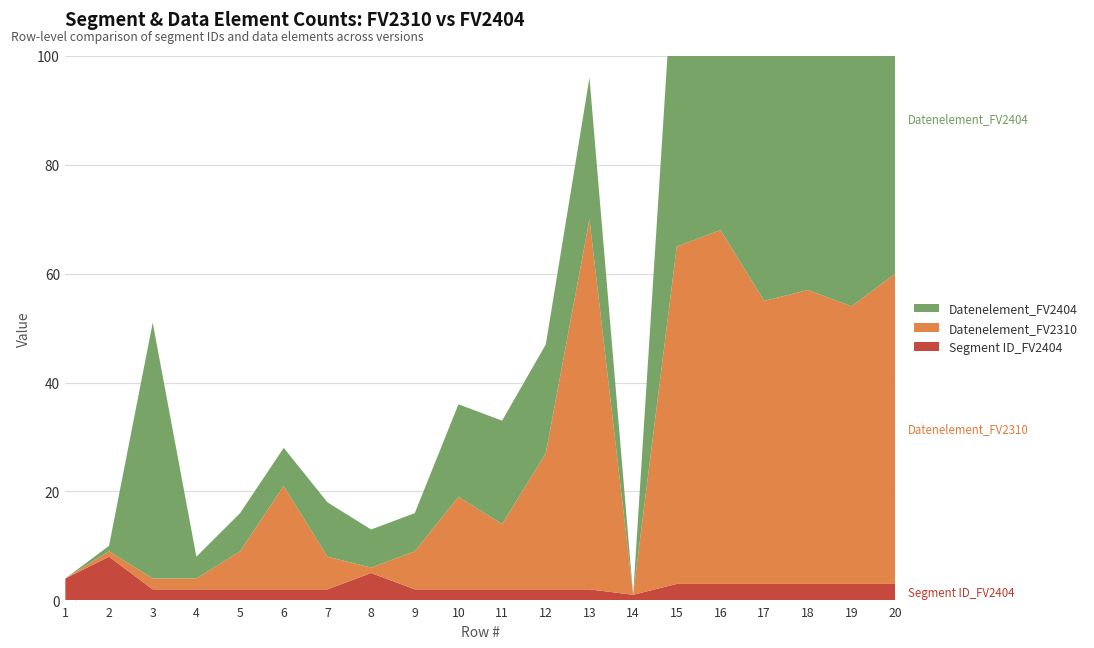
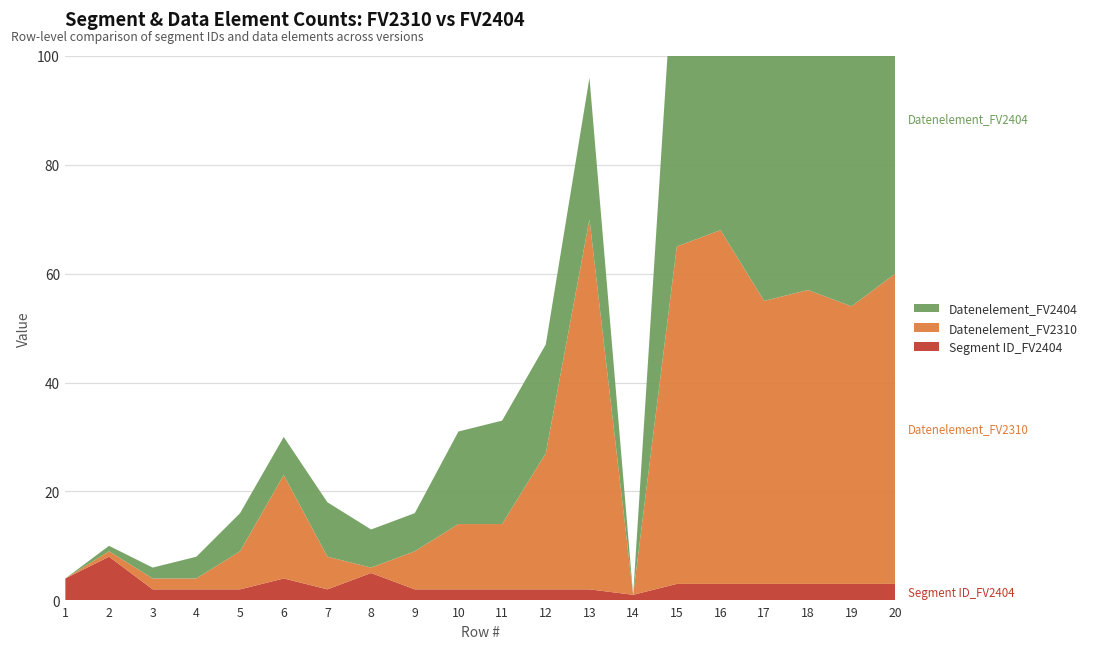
  {
    "Segment ID_FV2404": {
      "2": 8,
      "3": 2,
      "4": 2,
      "5": 2,
-     "6": 2,
+     "6": 4,
      "7": 2,
      "8": 5,
      "9": 2,
      "10": 2,
      "11": 2,
      "12": 2,
      "13": 2,
      "15": 3,
      "16": 3,
      "17": 3,
      "18": 3,
      "19": 3,
      "20": 3
    },
    "Datenelement_FV2310": {
      "2": 1,
      "3": 2,
      "4": 2,
      "5": 7,
      "6": 19,
      "7": 6,
      "8": 1,
      "9": 7,
-     "10": 17,
+     "10": 12,
      "11": 12,
      "12": 25,
      "13": 68,
      "15": 62,
      "16": 65,
      "17": 52,
      "18": 54,
      "19": 51,
      "20": 57
    },
    "Datenelement_FV2404": {
      "2": 1,
-     "3": 47,
+     "3": 2,
      "4": 4,
      "5": 7,
      "6": 7,
      "7": 10,
      "8": 7,
      "9": 7,
      "10": 17,
      "11": 19,
      "12": 20,
      "13": 26
    }
  }
